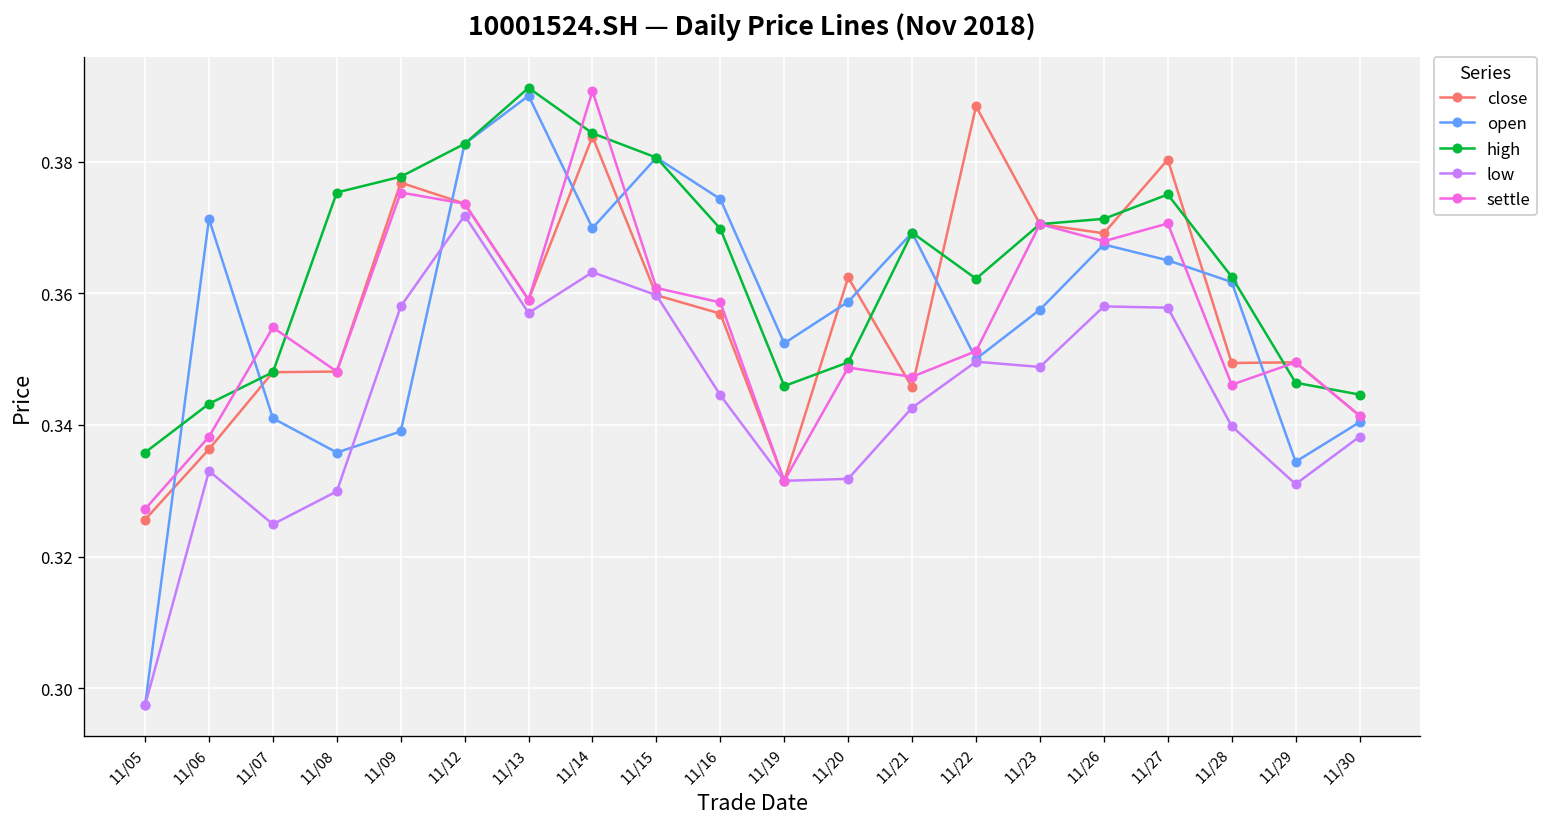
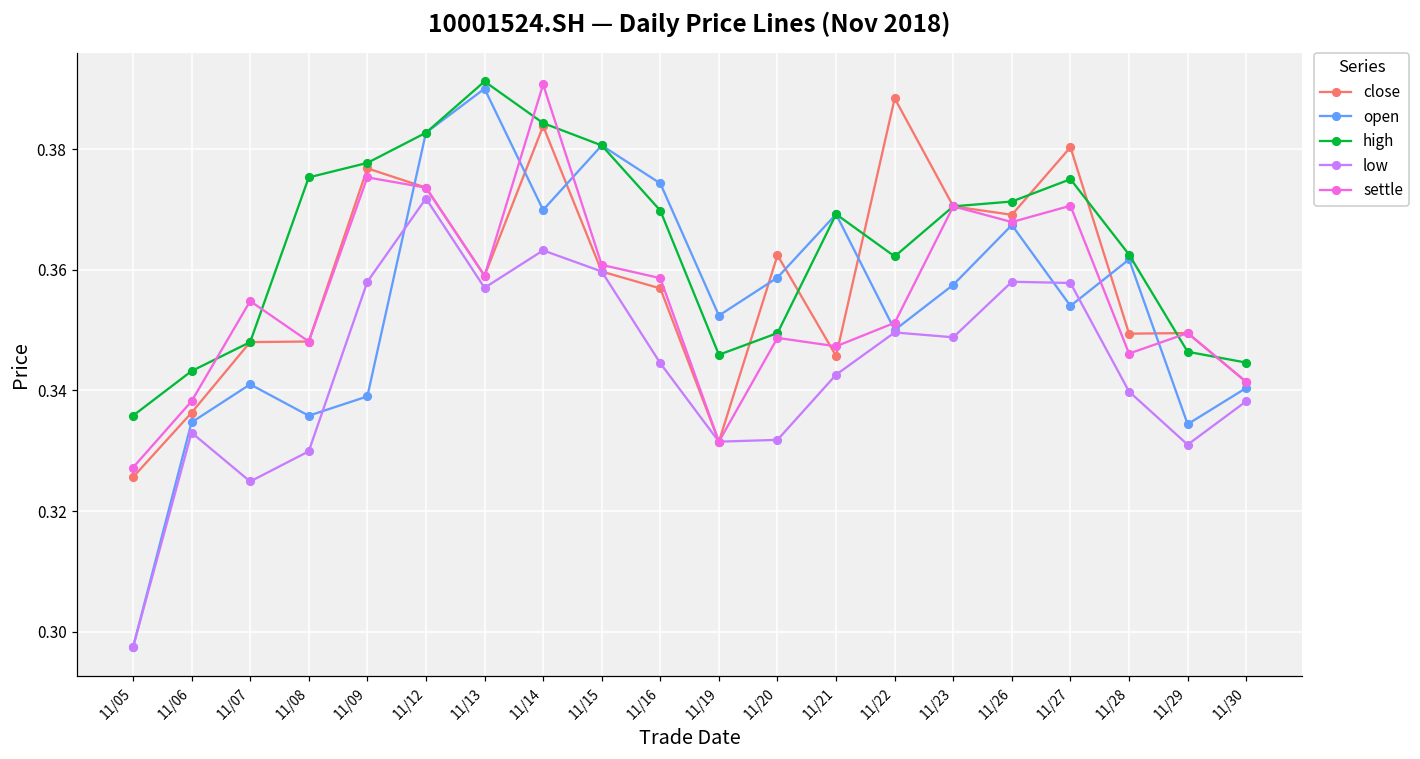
  {
    "close": {
      "11/05": 0.326,
      "11/06": 0.336,
      "11/09": 0.377,
      "11/14": 0.384,
      "11/16": 0.357,
      "11/20": 0.362,
      "11/21": 0.346,
      "11/22": 0.388,
      "11/26": 0.369,
      "11/27": 0.380,
      "11/28": 0.349
    },
    "open": {
-     "11/06": 0.371,
+     "11/06": 0.335,
      "11/07": 0.341,
      "11/08": 0.336,
      "11/09": 0.339,
      "11/13": 0.390,
      "11/14": 0.370,
      "11/16": 0.374,
      "11/19": 0.352,
      "11/20": 0.359,
      "11/23": 0.358,
      "11/26": 0.367,
-     "11/27": 0.365,
+     "11/27": 0.354,
      "11/28": 0.362,
      "11/29": 0.334,
      "11/30": 0.340
    },
    "high": {
      "11/05": 0.336,
      "11/06": 0.343,
      "11/08": 0.375,
      "11/09": 0.378,
      "11/13": 0.391,
      "11/14": 0.384,
      "11/16": 0.370,
      "11/19": 0.346,
      "11/20": 0.350,
      "11/22": 0.362,
      "11/26": 0.371,
      "11/27": 0.375,
      "11/28": 0.363,
      "11/29": 0.346,
      "11/30": 0.345
    }
  }
